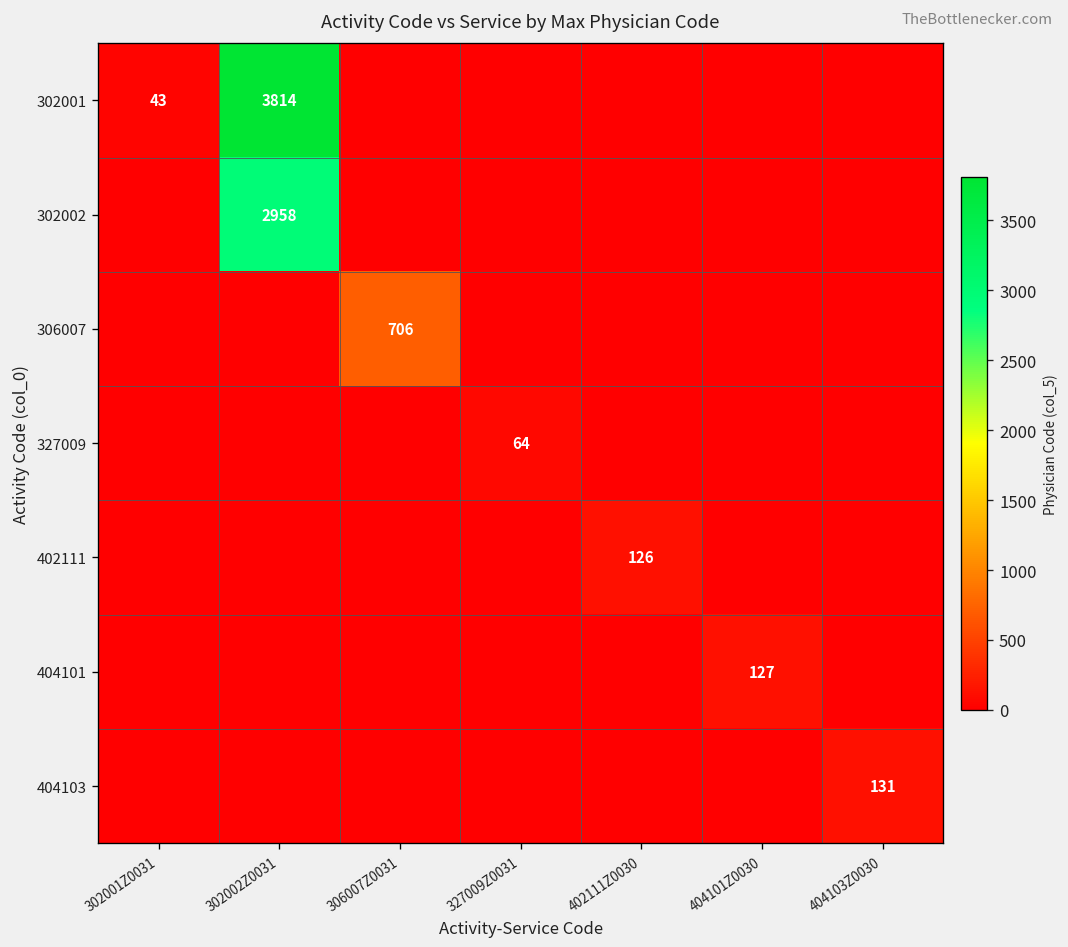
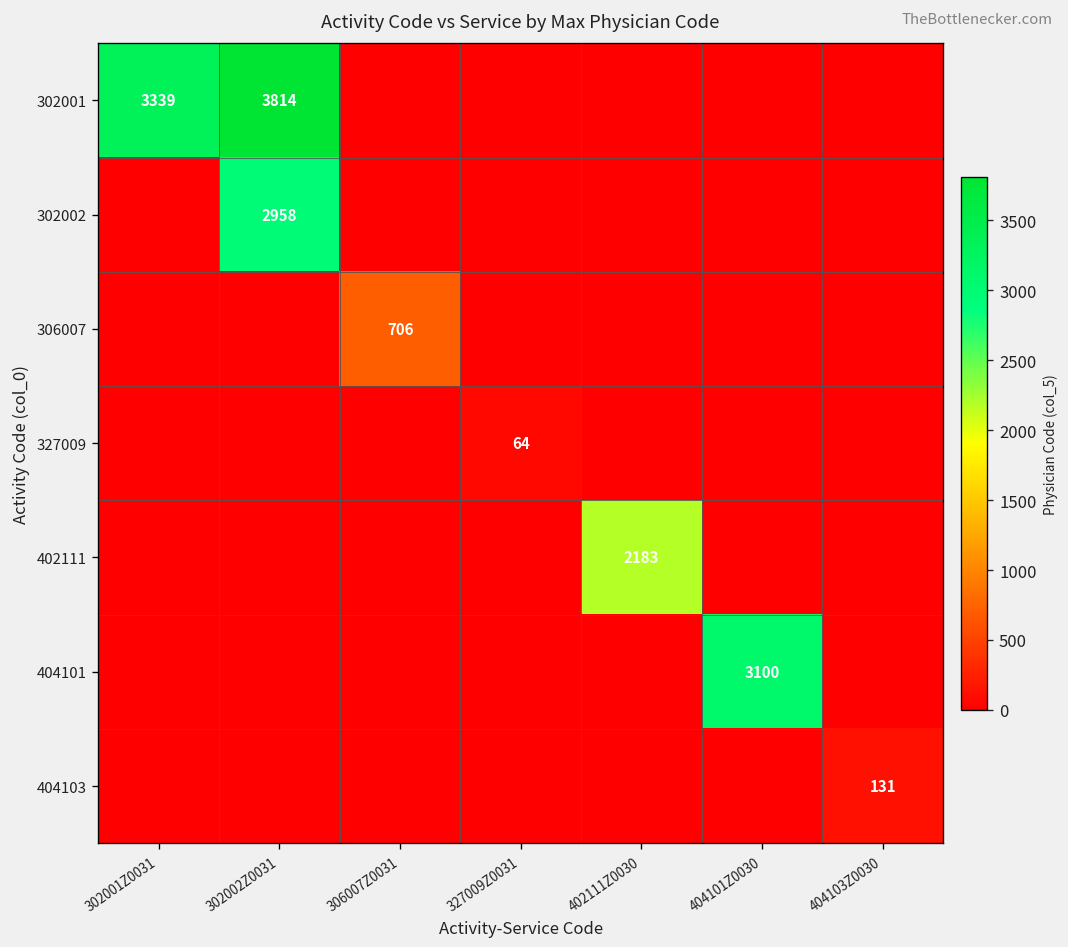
  {
    "302001": {
-     "302001Z0031": 43,
+     "302001Z0031": 3339,
      "302002Z0031": 3814
    },
    "302002": {
      "302002Z0031": 2958
    },
    "306007": {
      "306007Z0031": 706
    },
    "327009": {
      "327009Z0031": 64
    },
    "402111": {
-     "402111Z0030": 126
+     "402111Z0030": 2183
    },
    "404101": {
-     "404101Z0030": 127
+     "404101Z0030": 3100
    },
    "404103": {
      "404103Z0030": 131
    }
  }
